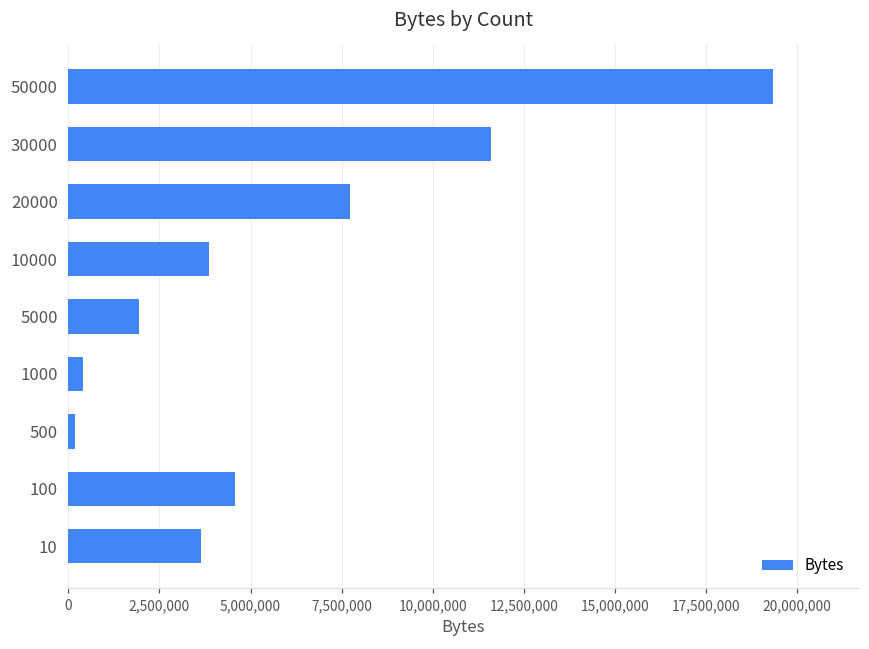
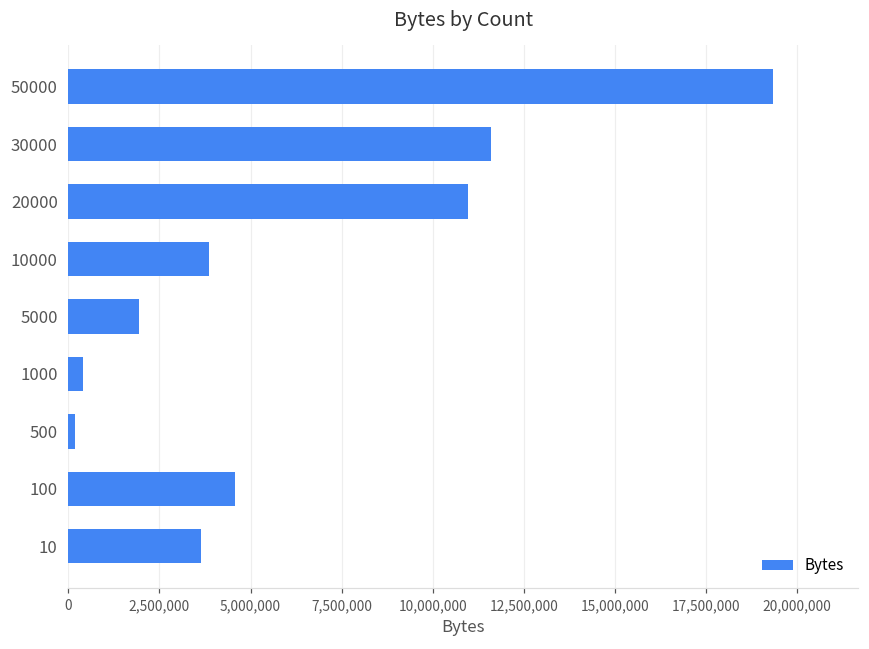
  {
    "50000": "19,400,000",
    "30000": "11,600,000",
-   "20000": "7,700,000",
+   "20000": "11,000,000",
    "10000": "3,900,000",
    "5000": "1,900,000",
    "1000": "400,000",
    "500": "200,000",
    "100": "4,600,000",
    "10": "3,600,000"
  }
